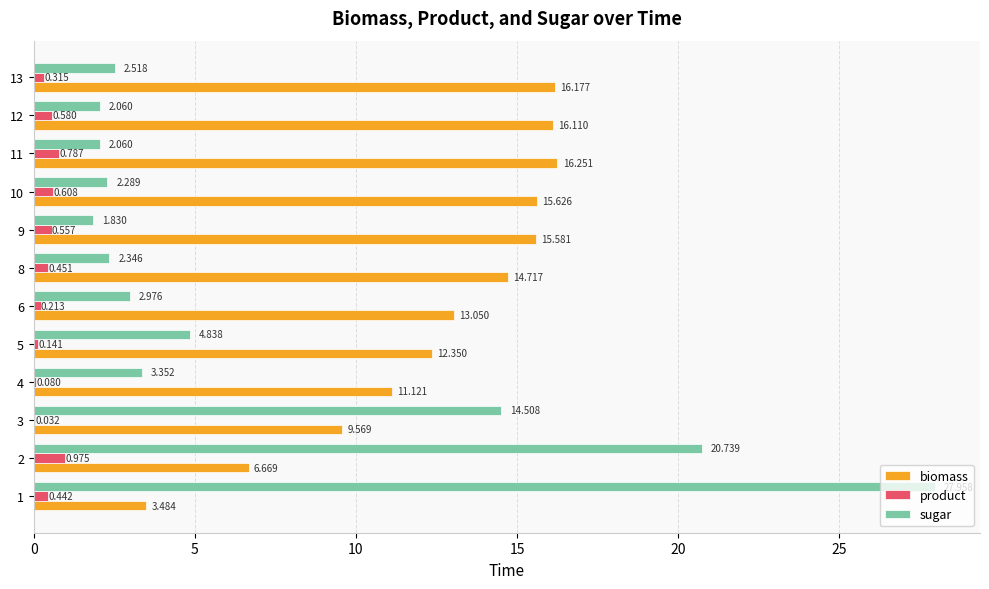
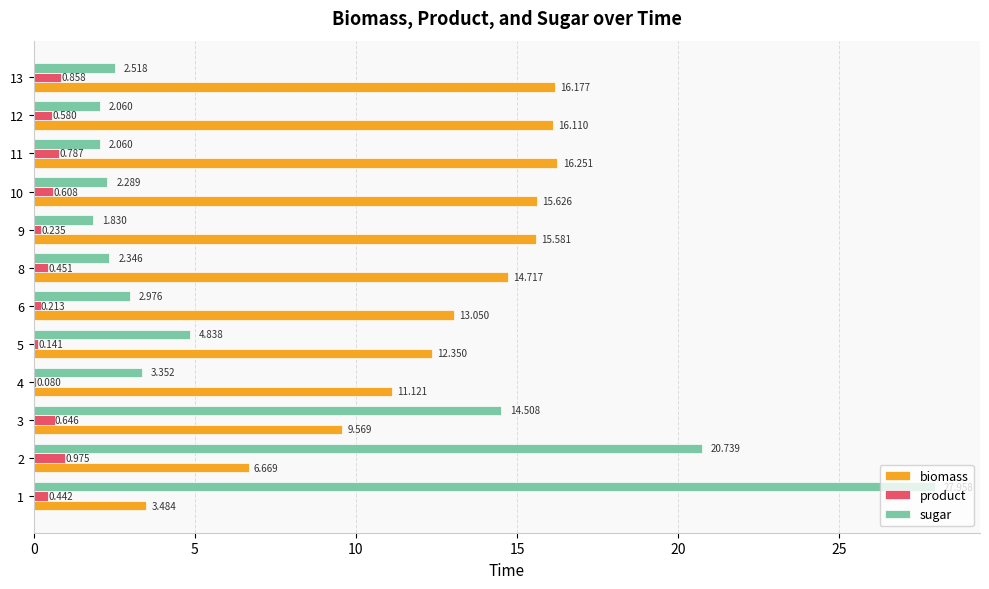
  {
    "biomass": {
      "13": 16.177,
      "12": 16.110,
      "11": 16.251,
      "10": 15.626,
      "9": 15.581,
      "8": 14.717,
      "6": 13.050,
      "5": 12.350,
      "4": 11.121,
      "3": 9.569,
      "2": 6.669,
      "1": 3.484
    },
    "product": {
-     "13": 0.315,
+     "13": 0.858,
      "12": 0.580,
      "11": 0.787,
      "10": 0.608,
-     "9": 0.557,
+     "9": 0.235,
      "8": 0.451,
      "6": 0.213,
      "5": 0.141,
      "4": 0.080,
-     "3": 0.032,
+     "3": 0.646,
      "2": 0.975,
      "1": 0.442
    },
    "sugar": {
      "13": 2.518,
      "12": 2.060,
      "11": 2.060,
      "10": 2.289,
      "9": 1.830,
      "8": 2.346,
      "6": 2.976,
      "5": 4.838,
      "4": 3.352,
      "3": 14.508,
      "2": 20.739
    }
  }
